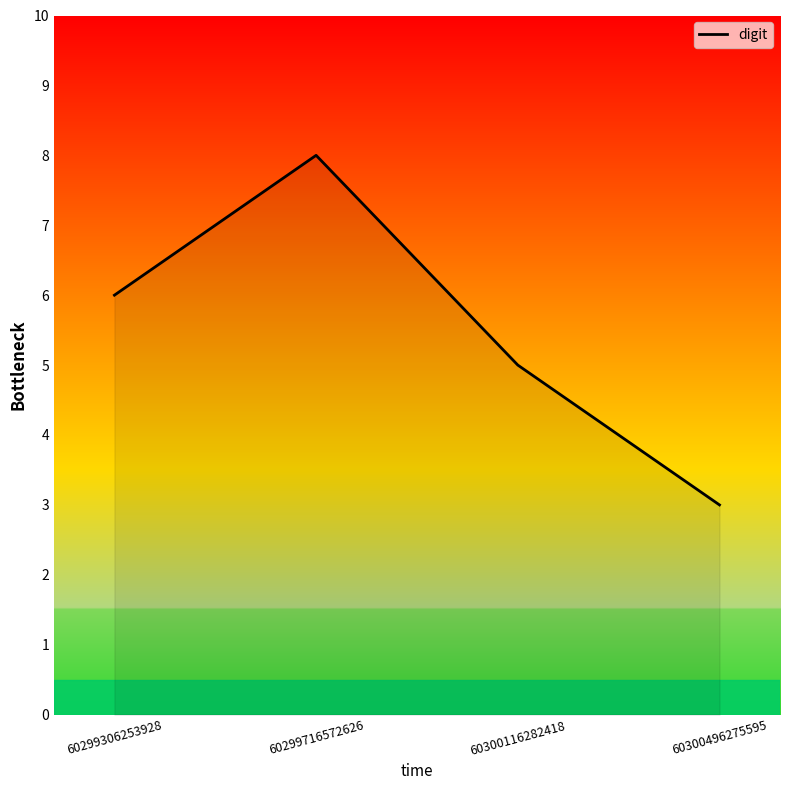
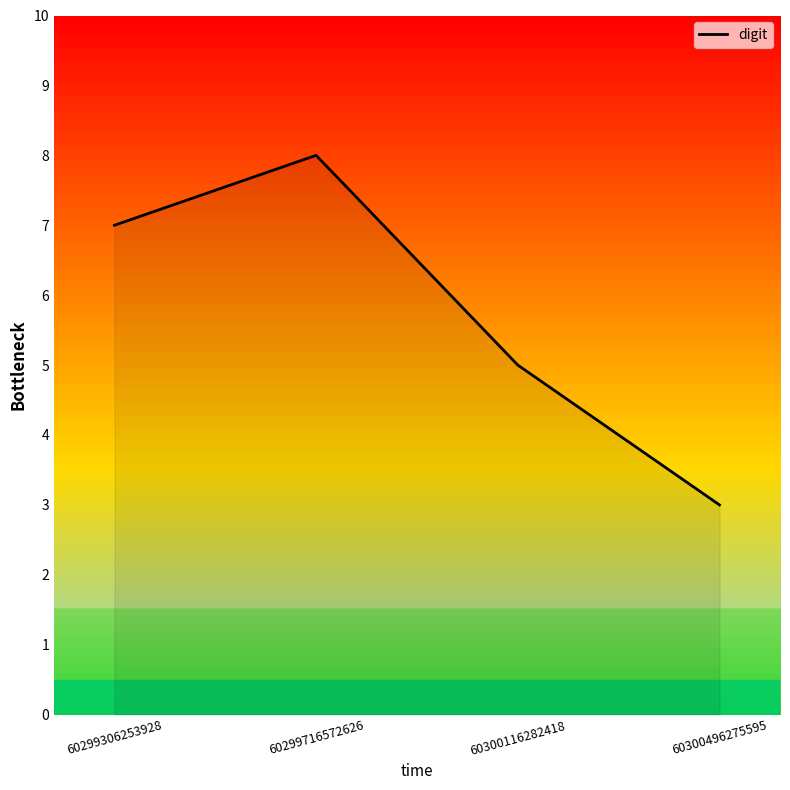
  {
-   "60299306253928": 6,
+   "60299306253928": 7,
    "60299716572626": 8,
    "60300116282418": 5,
    "60300496275595": 3
  }
